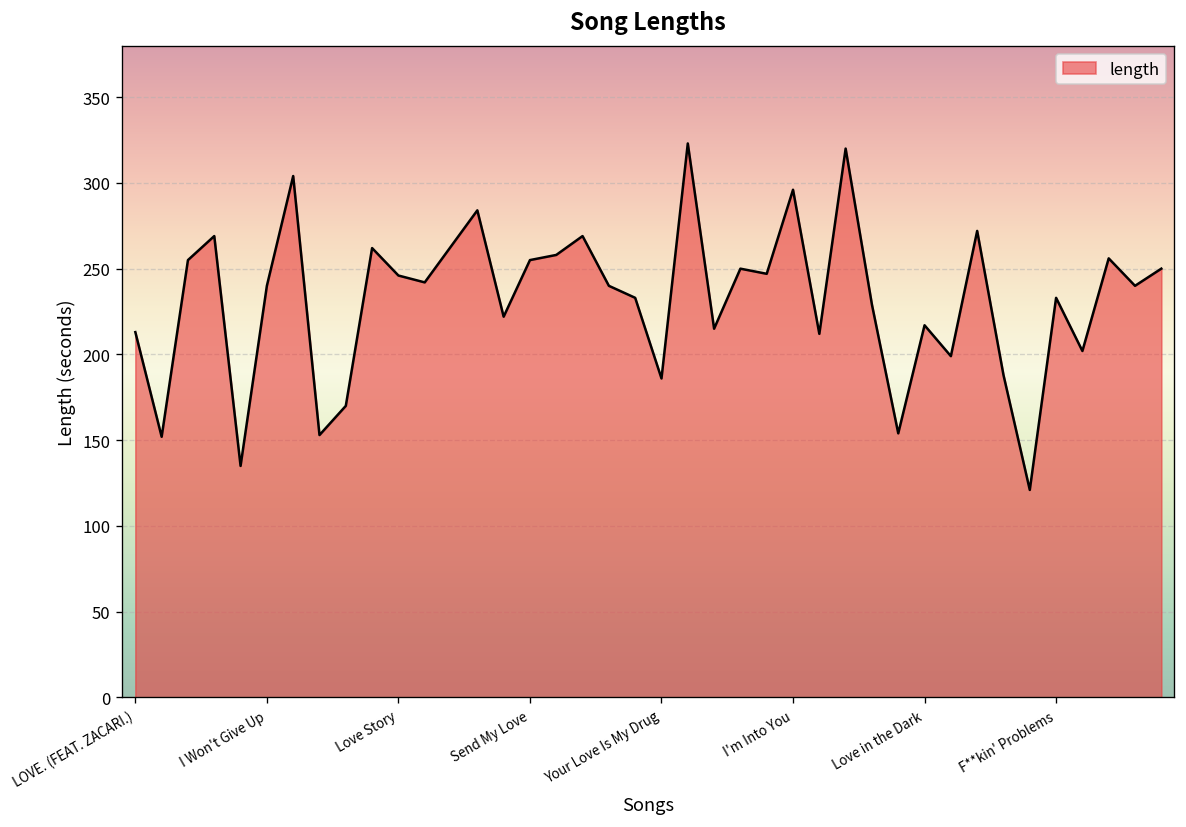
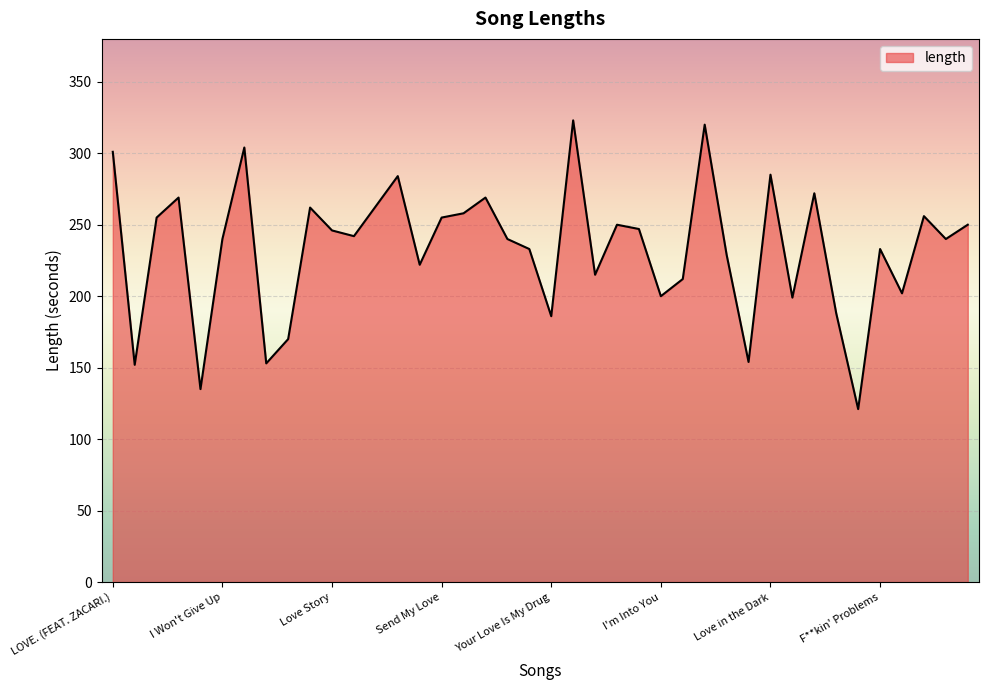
  {
-   "LOVE. (FEAT. ZACARI.)": 213,
+   "LOVE. (FEAT. ZACARI.)": 301,
    "I Won't Give Up": 240,
    "Love Story": 246,
    "Send My Love": 255,
    "Your Love Is My Drug": 186,
-   "I'm Into You": 296,
-   "Love in the Dark": 217,
+   "I'm Into You": 200,
+   "Love in the Dark": 285,
    "F**kin' Problems": 233
  }
